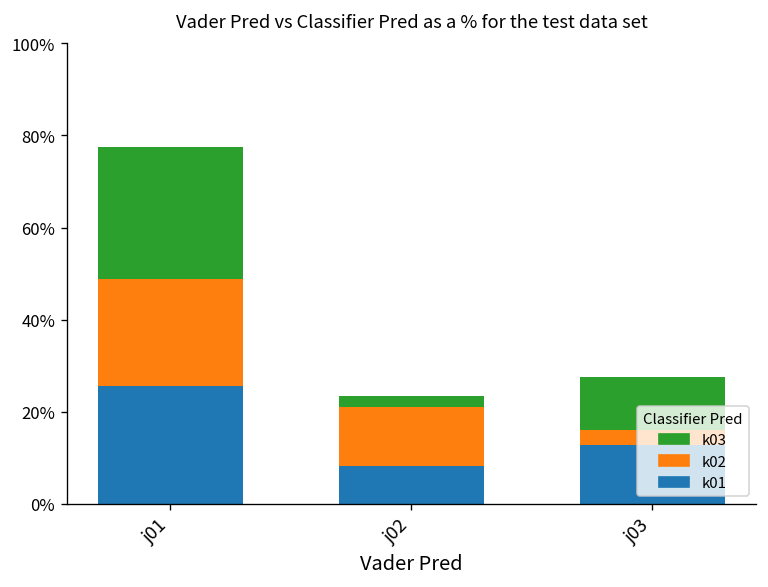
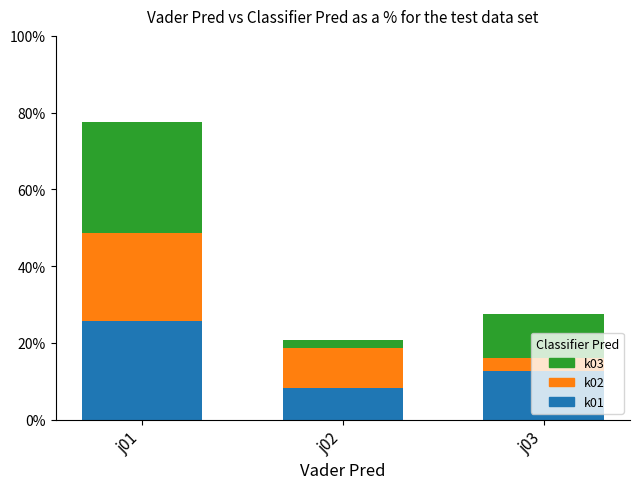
  {
    "k01": {
      "j01": "26%",
      "j02": "8%"
    },
    "k02": {
      "j01": "23%",
-     "j02": "13%"
+     "j02": "10%"
    },
    "k03": {
      "j01": "29%",
      "j02": "2%",
      "j03": "12%"
    }
  }
